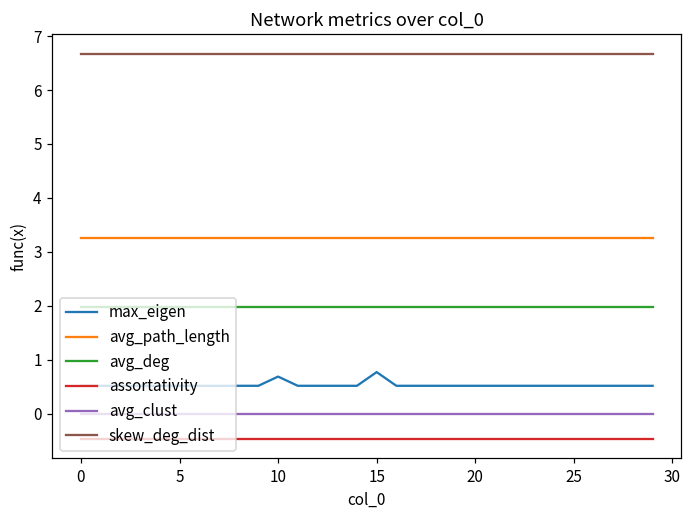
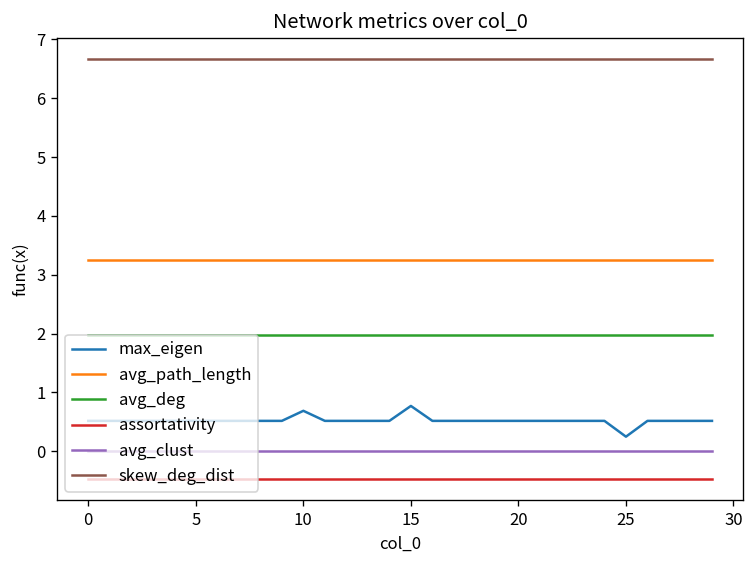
  {
    "max_eigen": {
      "10": 0.7,
      "15": 0.8,
      "20": 0.5,
-     "25": 0.5
+     "25": 0.2
    },
    "avg_path_length": {
      "0": 3.3,
      "5": 3.3,
      "10": 3.3,
      "15": 3.3,
      "20": 3.3,
      "25": 3.3
    },
    "avg_deg": {
      "0": 2.0,
      "5": 2.0,
      "10": 2.0,
      "15": 2.0,
      "20": 2.0,
      "25": 2.0
    },
    "assortativity": {
      "10": -0.5,
      "15": -0.5,
      "20": -0.5,
      "25": -0.5
    },
    "avg_clust": {
      "10": 0.0,
      "15": 0.0,
      "20": 0.0,
      "25": 0.0
    },
    "skew_deg_dist": {
      "0": 6.7,
      "5": 6.7,
      "10": 6.7,
      "15": 6.7,
      "20": 6.7,
      "25": 6.7
    }
  }
